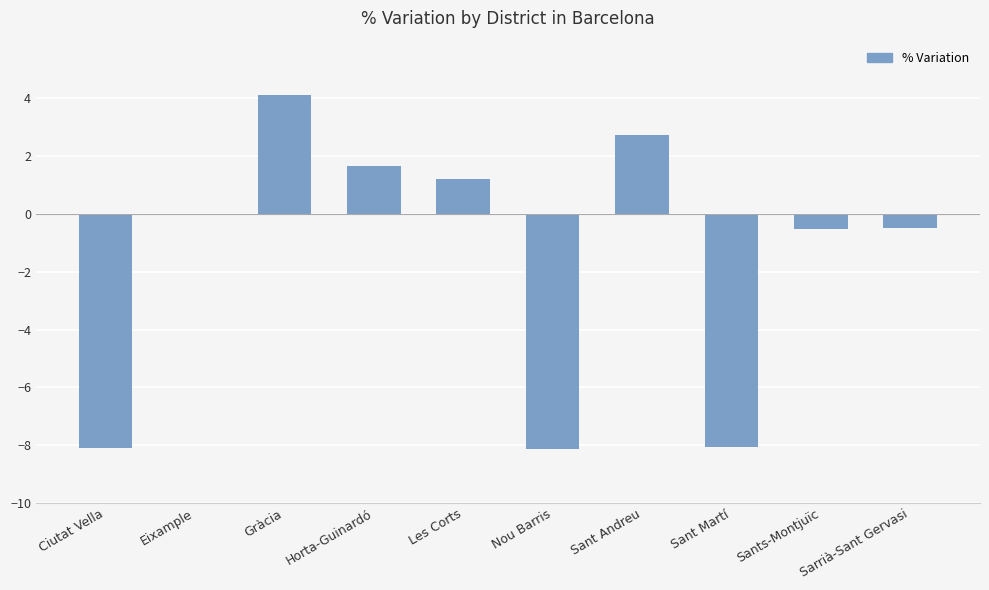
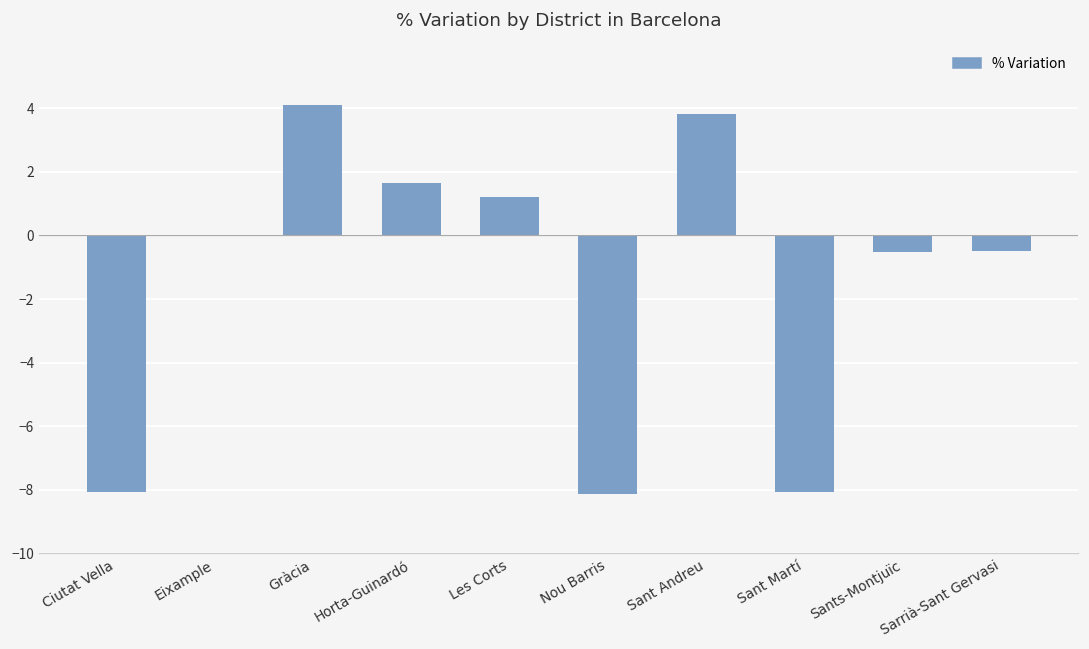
  {
    "Ciutat Vella": -8.1,
    "Eixample": 0.0,
    "Gràcia": 4.1,
    "Horta-Guinardó": 1.7,
    "Les Corts": 1.2,
    "Nou Barris": -8.1,
-   "Sant Andreu": 2.7,
+   "Sant Andreu": 3.8,
    "Sant Martí": -8.1,
    "Sants-Montjuïc": -0.5,
    "Sarrià-Sant Gervasi": -0.5
  }
